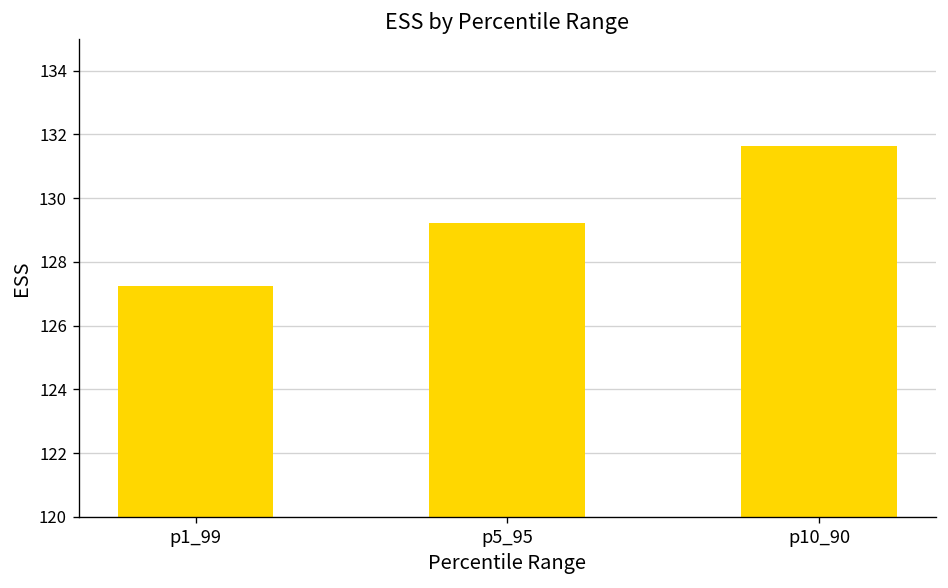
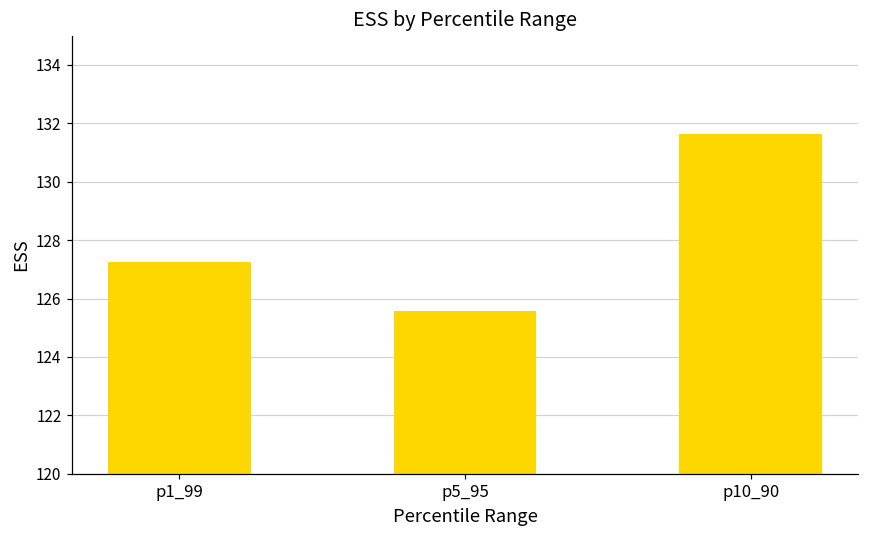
  {
    "p1_99": 127.2,
-   "p5_95": 129.2,
+   "p5_95": 125.6,
    "p10_90": 131.6
  }
